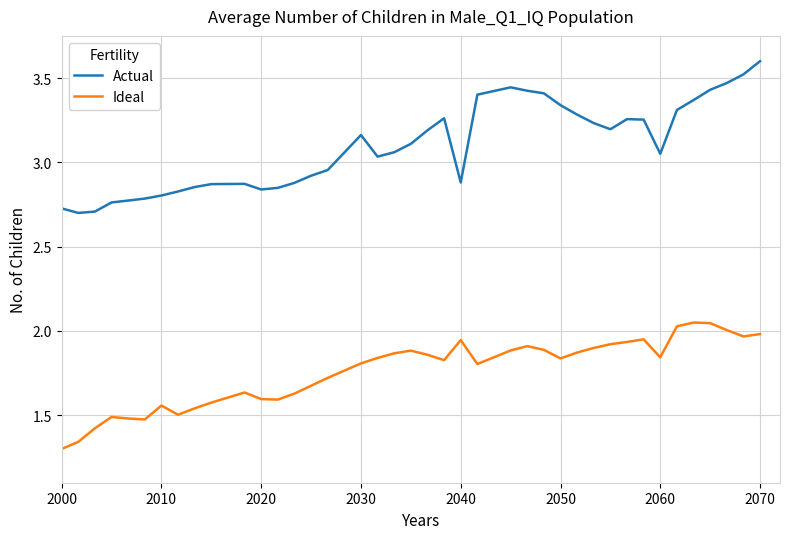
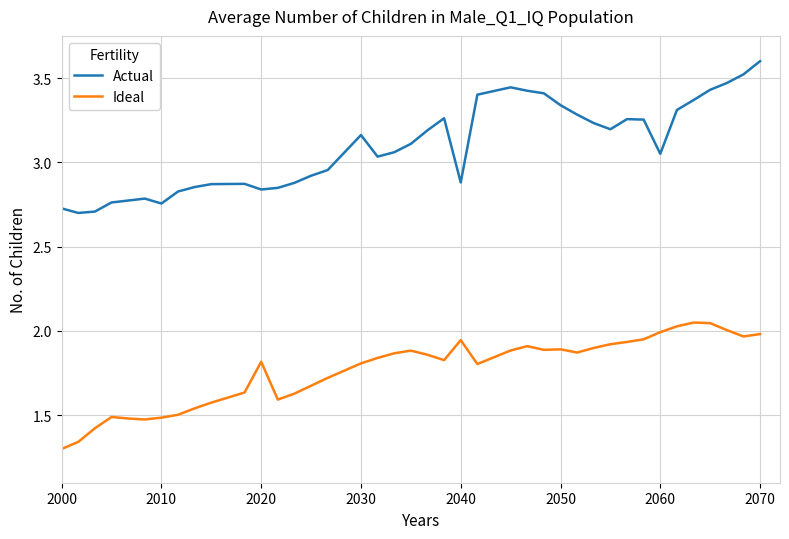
  {
    "Actual": {
      "2000": 2.73,
-     "2010": 2.80,
+     "2010": 2.76,
      "2020": 2.84,
      "2030": 3.16,
      "2040": 2.88,
      "2050": 3.34,
      "2060": 3.05,
      "2070": 3.60
    },
    "Ideal": {
      "2000": 1.30,
-     "2010": 1.56,
-     "2020": 1.60,
+     "2010": 1.49,
+     "2020": 1.82,
      "2030": 1.81,
      "2040": 1.95,
-     "2050": 1.84,
-     "2060": 1.84,
+     "2050": 1.89,
+     "2060": 1.99,
      "2070": 1.98
    }
  }
